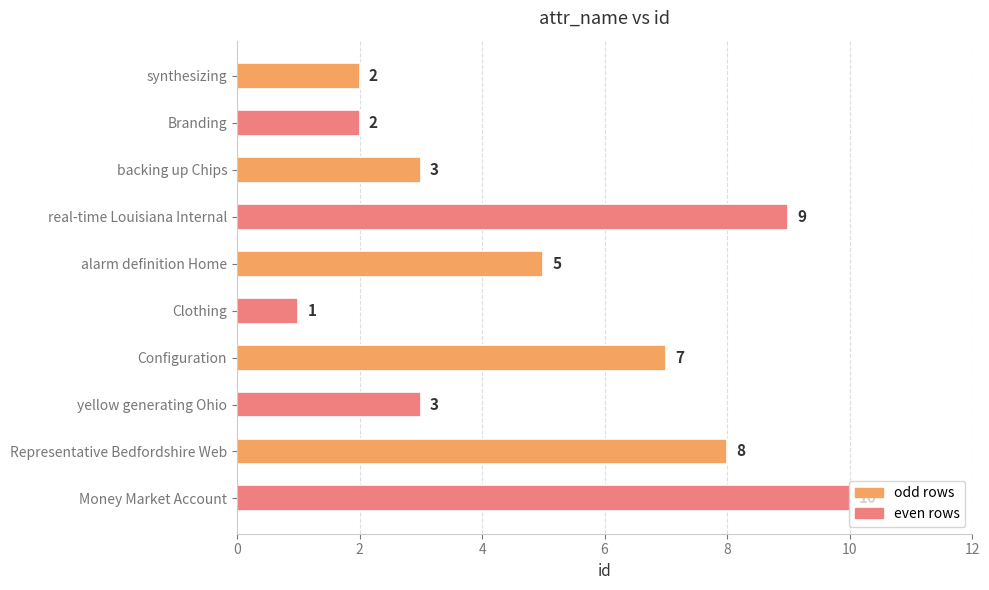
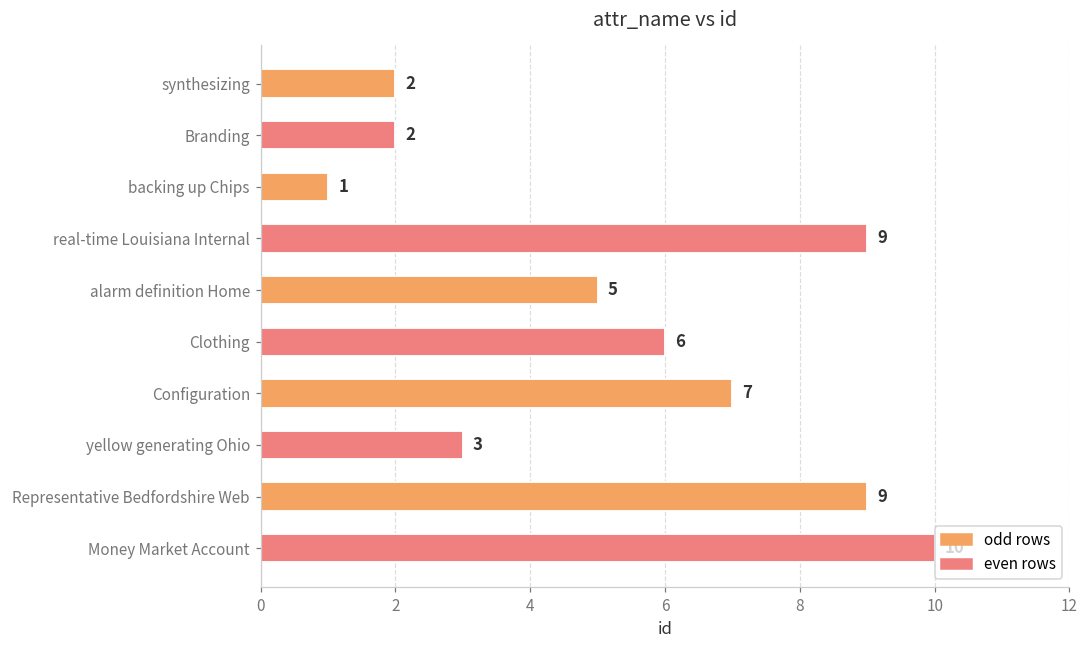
  {
    "synthesizing": 2,
    "Branding": 2,
-   "backing up Chips": 3,
+   "backing up Chips": 1,
    "real-time Louisiana Internal": 9,
    "alarm definition Home": 5,
-   "Clothing": 1,
+   "Clothing": 6,
    "Configuration": 7,
    "yellow generating Ohio": 3,
-   "Representative Bedfordshire Web": 8
+   "Representative Bedfordshire Web": 9
  }
